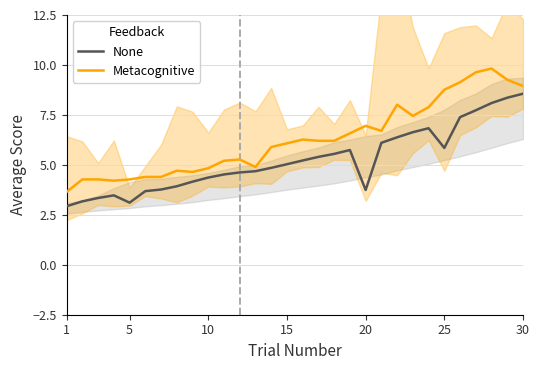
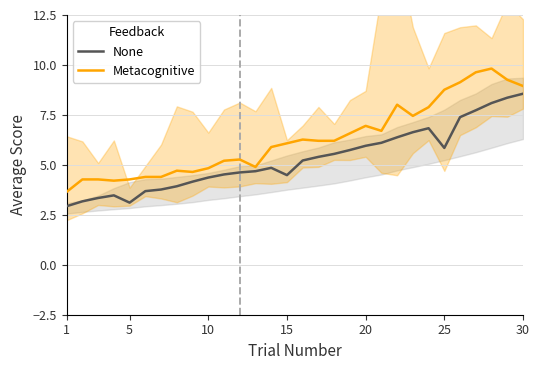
  {
    "None": {
      "1": 2.9,
      "5": 3.1,
      "10": 4.4,
-     "15": 5.0,
-     "20": 3.7,
+     "15": 4.5,
+     "20": 6.0,
      "25": 5.8,
      "30": 8.6
    }
  }
